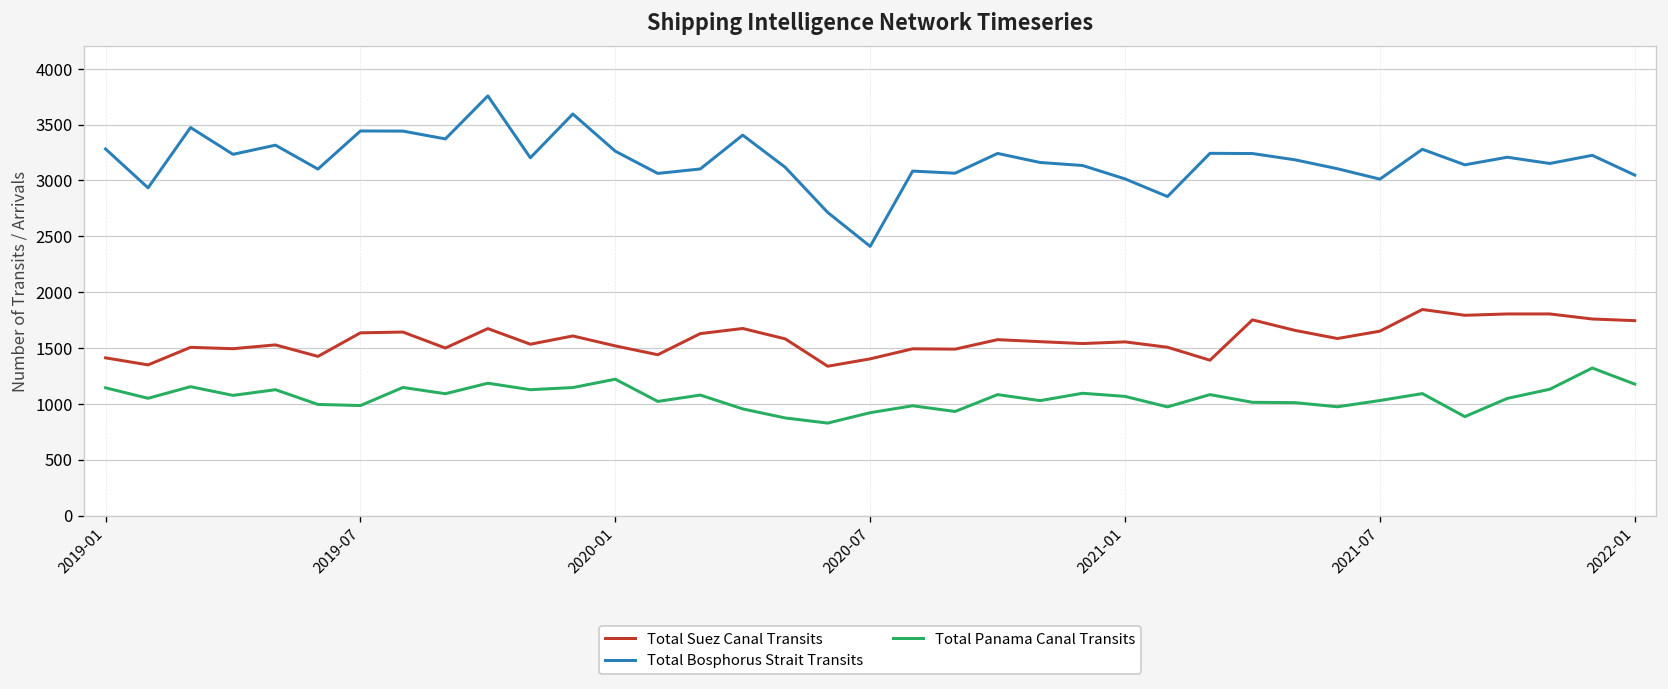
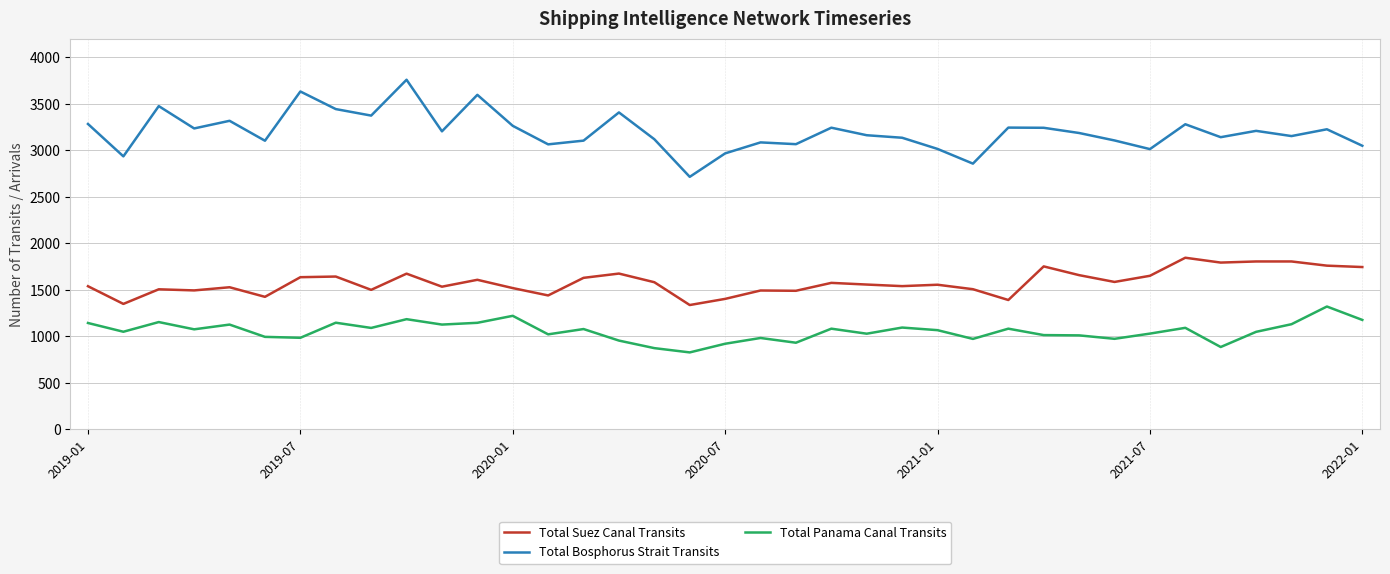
  {
    "Total Suez Canal Transits": {
-     "2019-01": 1400,
+     "2019-01": 1500,
      "2019-07": 1600,
      "2020-01": 1500,
      "2020-07": 1400,
      "2021-01": 1600,
      "2021-07": 1700,
      "2022-01": 1700
    },
    "Total Bosphorus Strait Transits": {
      "2019-01": 3300,
-     "2019-07": 3400,
+     "2019-07": 3600,
      "2020-01": 3300,
-     "2020-07": 2400,
+     "2020-07": 3000,
      "2021-01": 3000,
      "2021-07": 3000,
      "2022-01": 3000
    },
    "Total Panama Canal Transits": {
      "2019-01": 1100,
      "2019-07": 1000,
      "2020-01": 1200,
      "2020-07": 900,
      "2021-01": 1100,
      "2021-07": 1000,
      "2022-01": 1200
    }
  }
